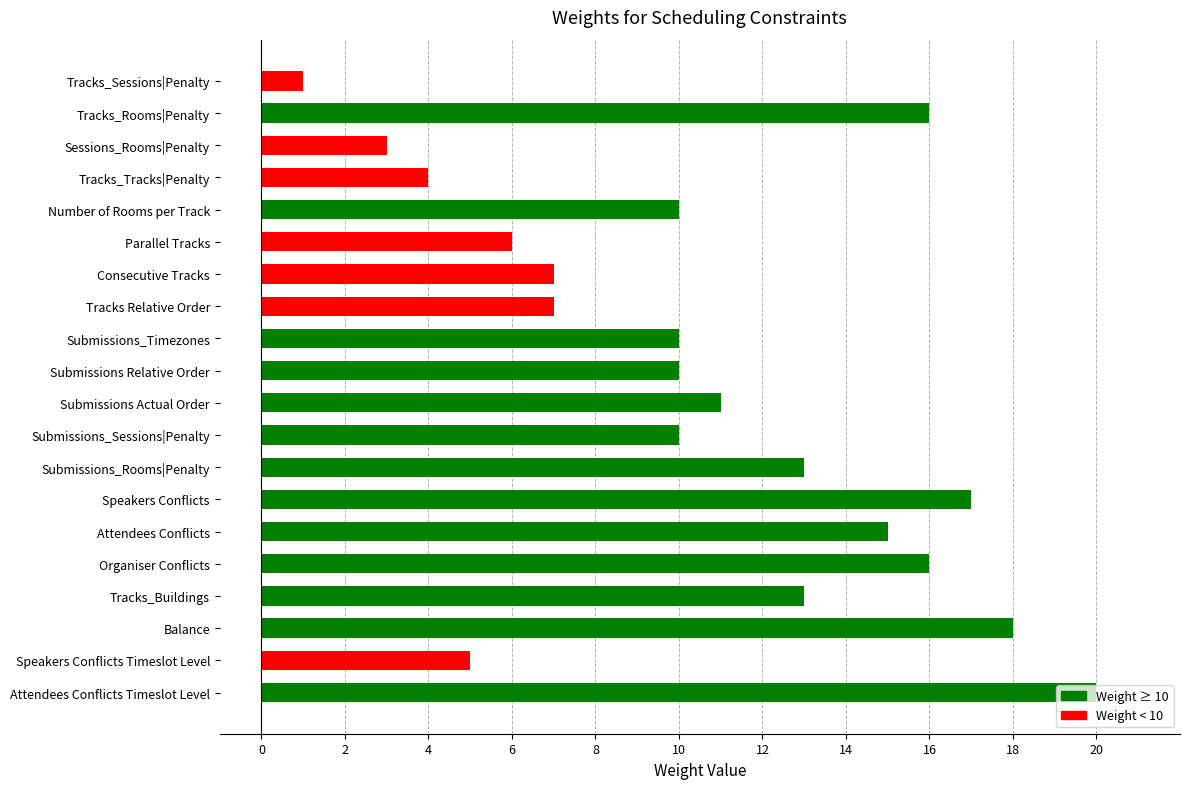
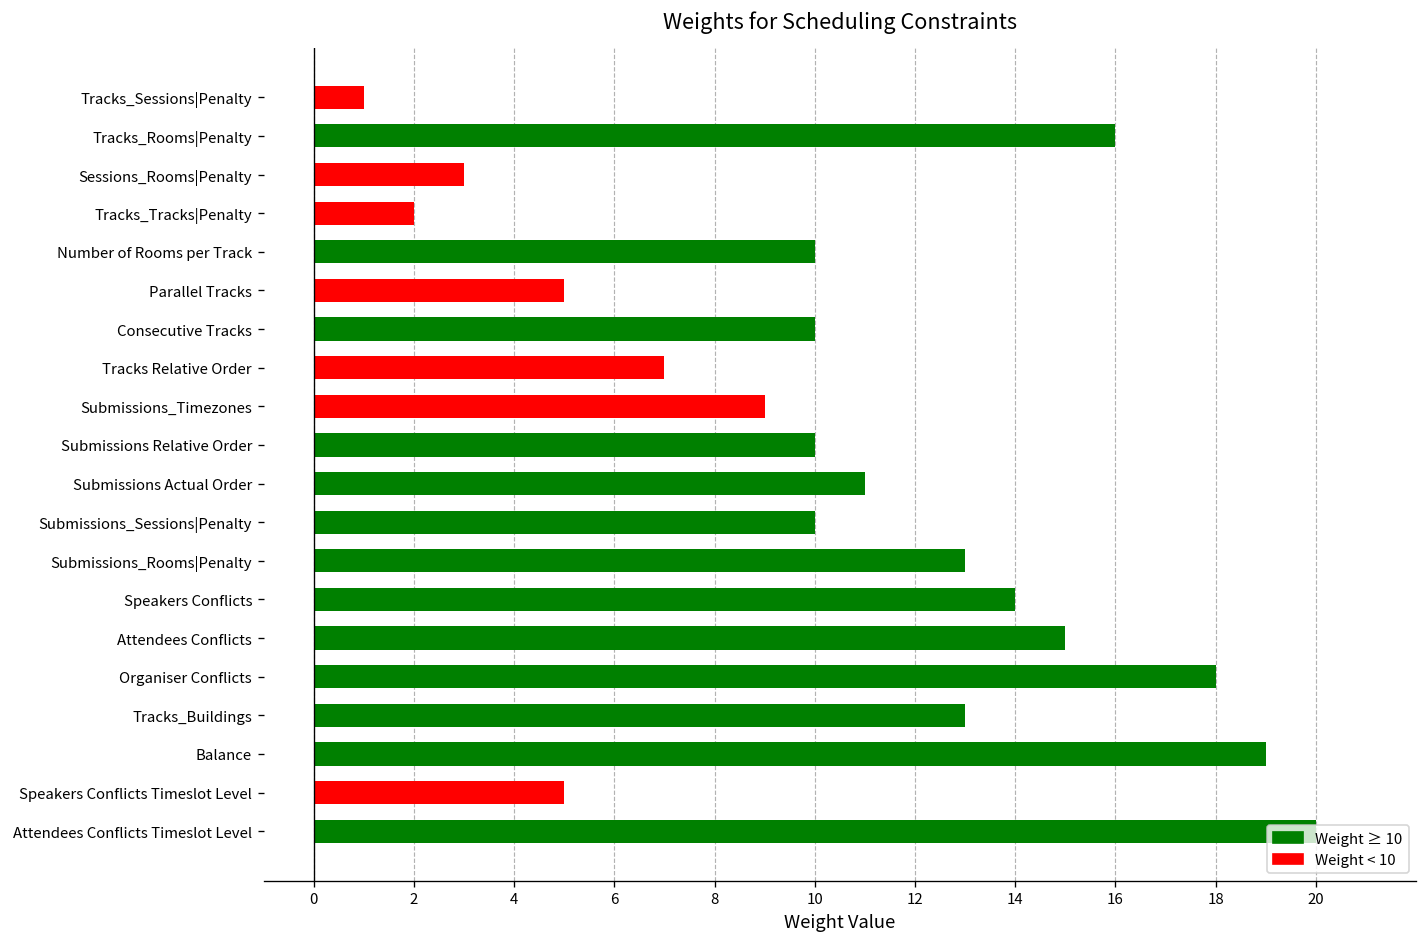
  {
    "Tracks_Sessions|Penalty": 1,
    "Tracks_Rooms|Penalty": 16,
    "Sessions_Rooms|Penalty": 3,
-   "Tracks_Tracks|Penalty": 4,
+   "Tracks_Tracks|Penalty": 2,
    "Number of Rooms per Track": 10,
-   "Parallel Tracks": 6,
-   "Consecutive Tracks": 7,
+   "Parallel Tracks": 5,
+   "Consecutive Tracks": 10,
    "Tracks Relative Order": 7,
-   "Submissions_Timezones": 10,
+   "Submissions_Timezones": 9,
    "Submissions Relative Order": 10,
    "Submissions Actual Order": 11,
    "Submissions_Sessions|Penalty": 10,
    "Submissions_Rooms|Penalty": 13,
-   "Speakers Conflicts": 17,
+   "Speakers Conflicts": 14,
    "Attendees Conflicts": 15,
-   "Organiser Conflicts": 16,
+   "Organiser Conflicts": 18,
    "Tracks_Buildings": 13,
-   "Balance": 18,
+   "Balance": 19,
    "Speakers Conflicts Timeslot Level": 5
  }
